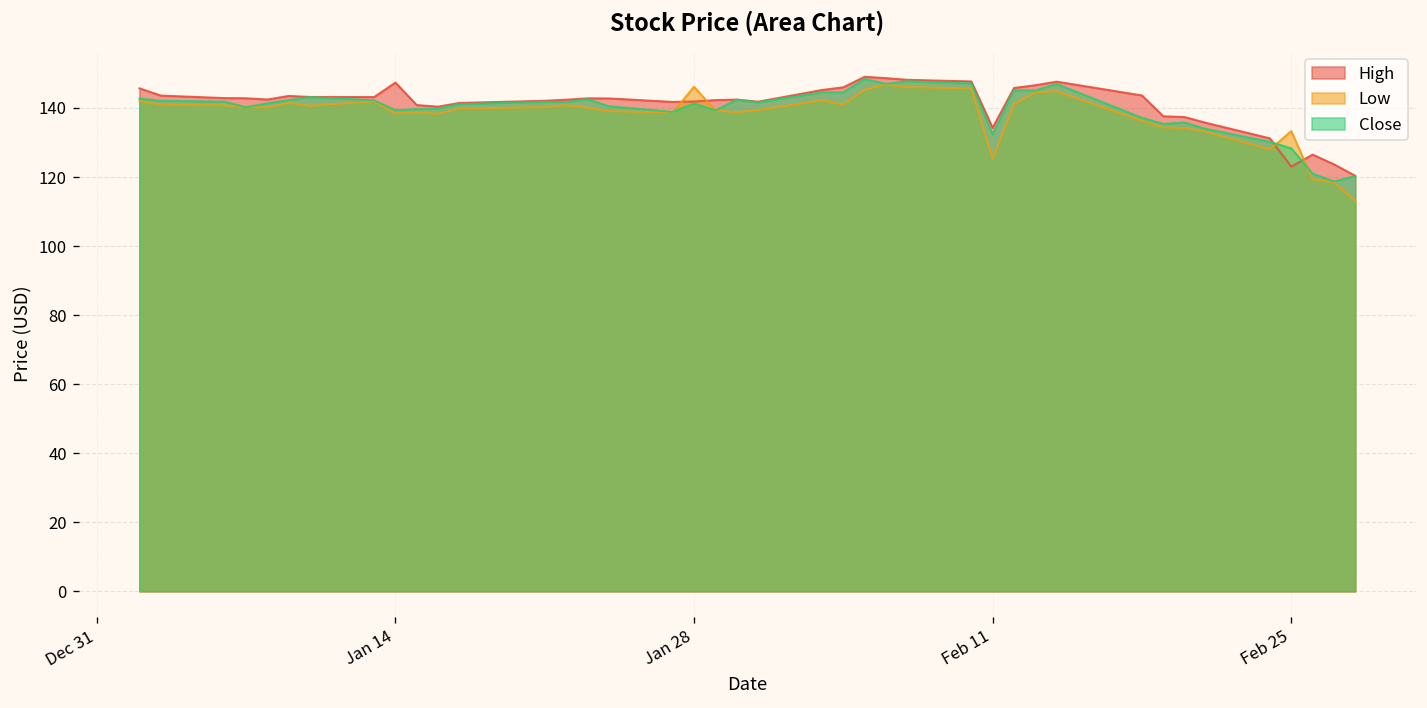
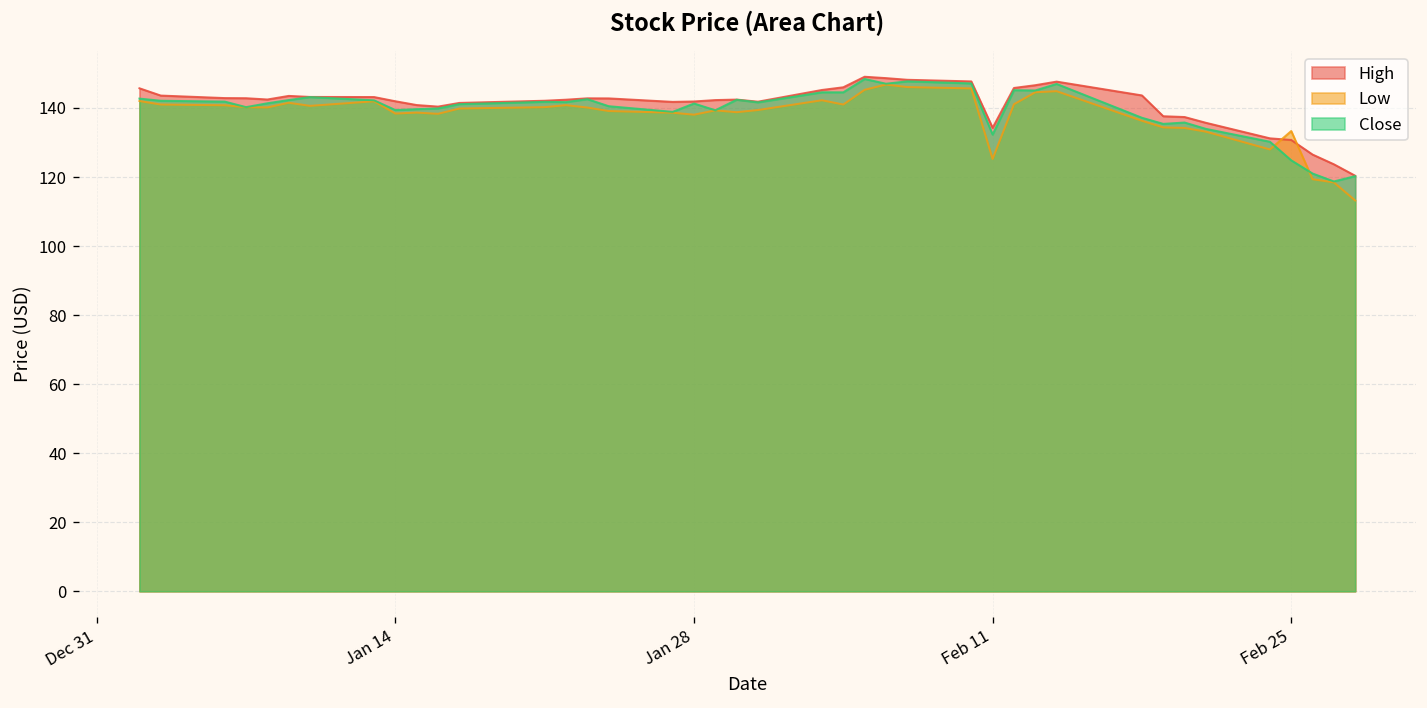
  {
    "High": {
-     "Jan 14": 147,
+     "Jan 14": 142,
      "Feb 11": 134,
-     "Feb 25": 123
+     "Feb 25": 131
    },
    "Low": {
      "Jan 14": 138,
-     "Jan 28": 146,
+     "Jan 28": 138,
      "Feb 11": 125,
      "Feb 25": 133
    },
    "Close": {
      "Jan 14": 139,
      "Feb 11": 132,
-     "Feb 25": 128
+     "Feb 25": 125
    }
  }
